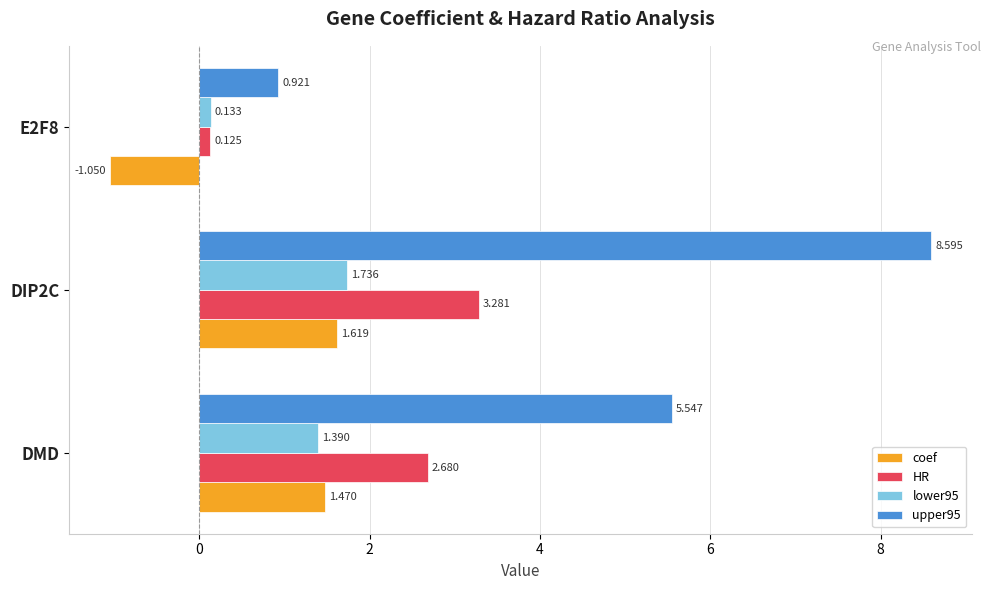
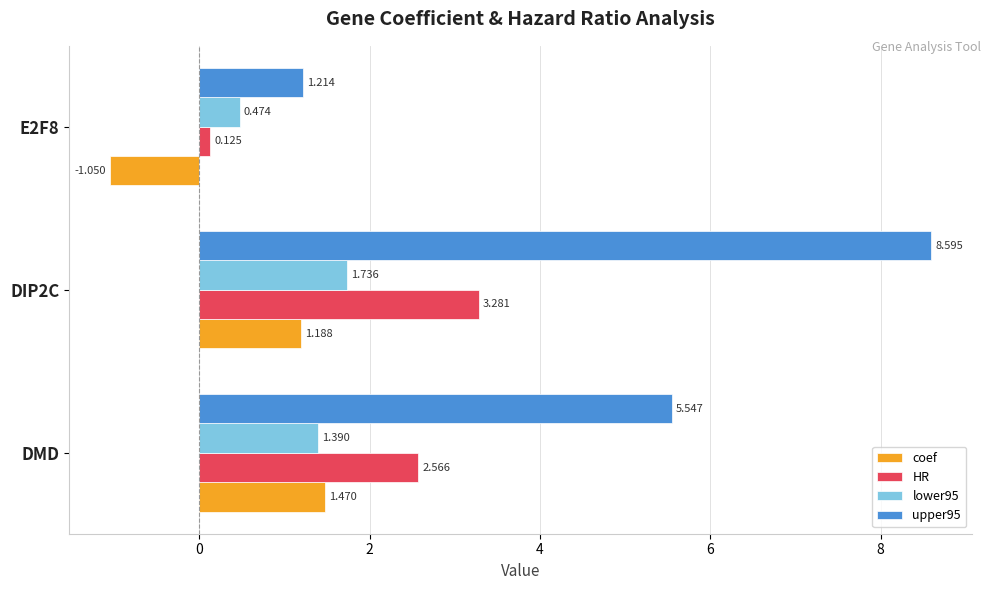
  {
    "coef": {
      "E2F8": -1.050,
-     "DIP2C": 1.619,
+     "DIP2C": 1.188,
      "DMD": 1.470
    },
    "HR": {
      "E2F8": 0.125,
      "DIP2C": 3.281,
-     "DMD": 2.680
+     "DMD": 2.566
    },
    "lower95": {
-     "E2F8": 0.133,
+     "E2F8": 0.474,
      "DIP2C": 1.736,
      "DMD": 1.390
    },
    "upper95": {
-     "E2F8": 0.921,
+     "E2F8": 1.214,
      "DIP2C": 8.595,
      "DMD": 5.547
    }
  }
